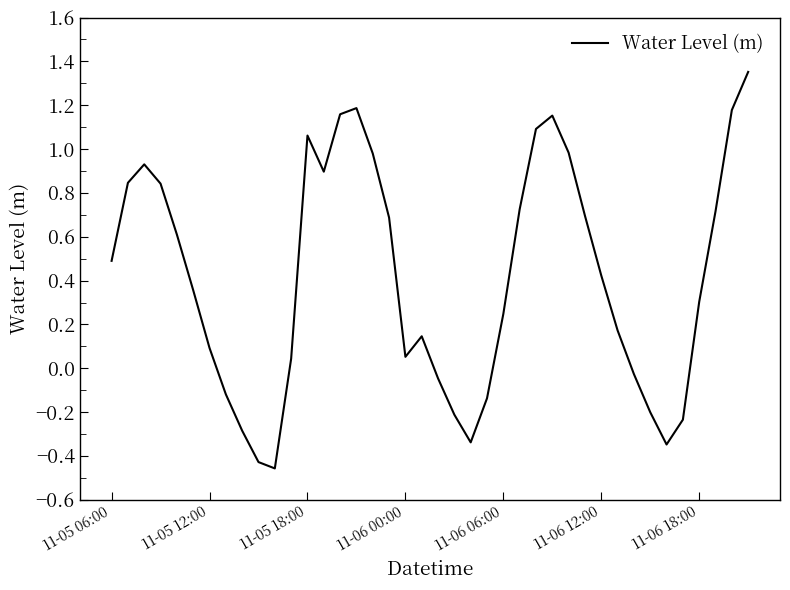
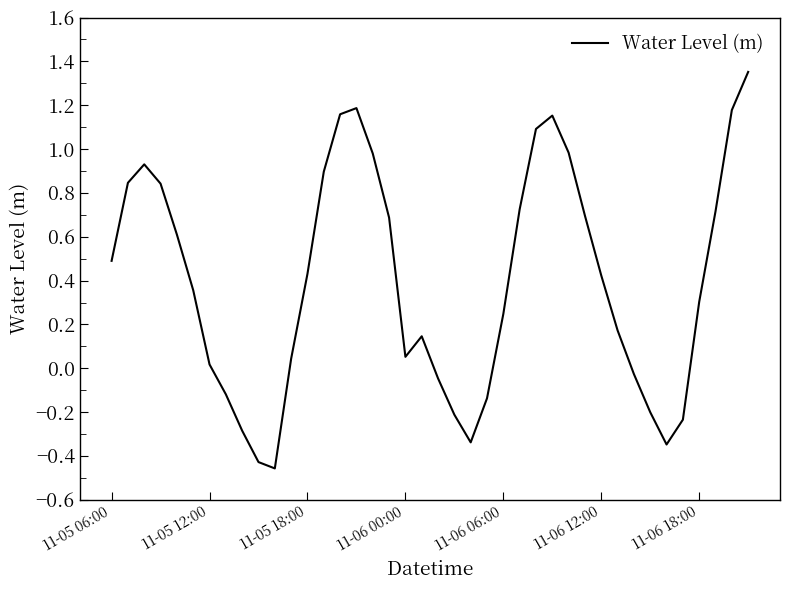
  {
    "11-05 06:00": 0.49,
-   "11-05 12:00": 0.09,
-   "11-05 18:00": 1.06,
+   "11-05 12:00": 0.02,
+   "11-05 18:00": 0.43,
    "11-06 00:00": 0.05,
    "11-06 06:00": 0.25,
    "11-06 12:00": 0.42,
    "11-06 18:00": 0.30
  }
